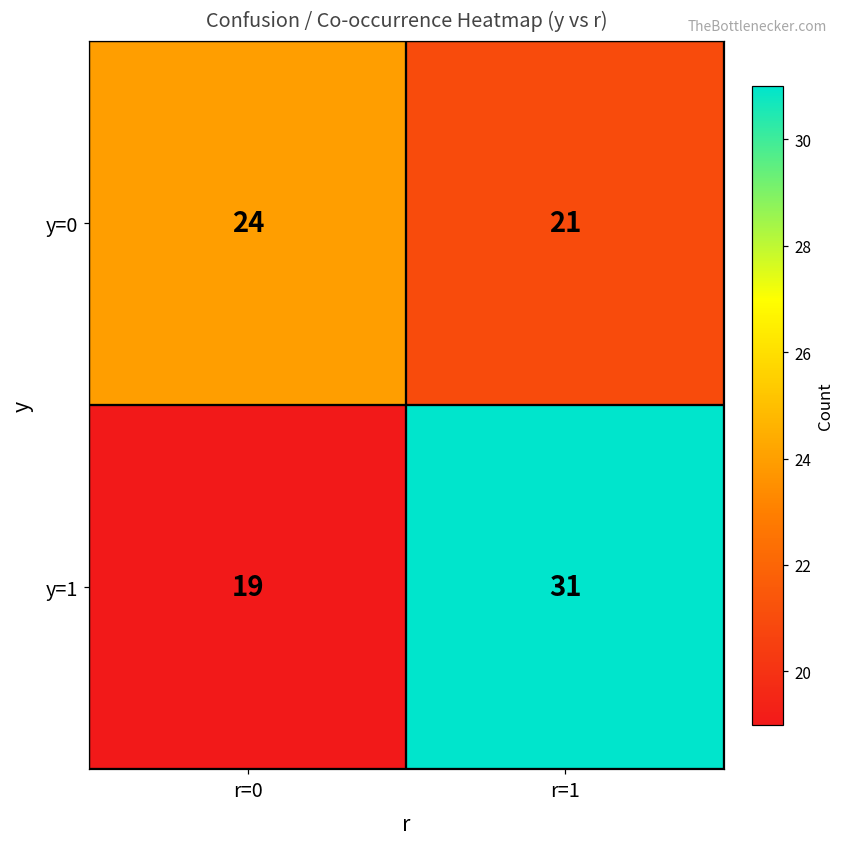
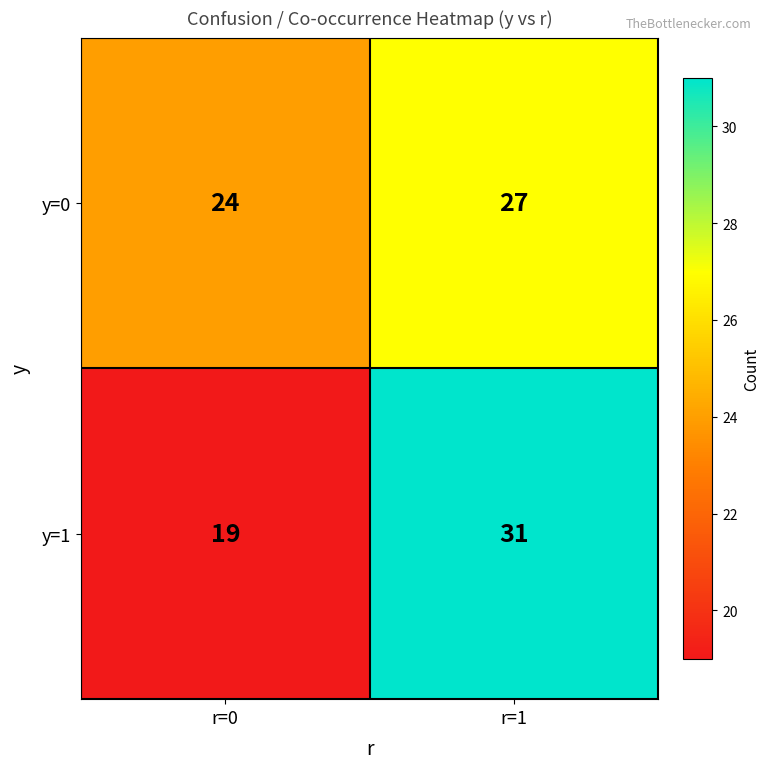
  {
    "y=0": {
      "r=0": 24,
-     "r=1": 21
+     "r=1": 27
    },
    "y=1": {
      "r=0": 19,
      "r=1": 31
    }
  }
